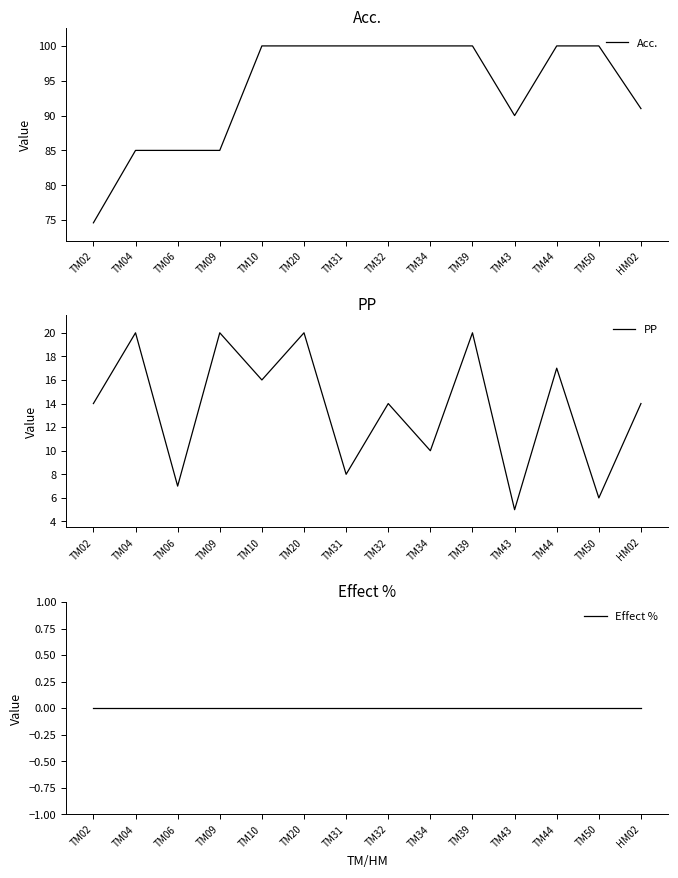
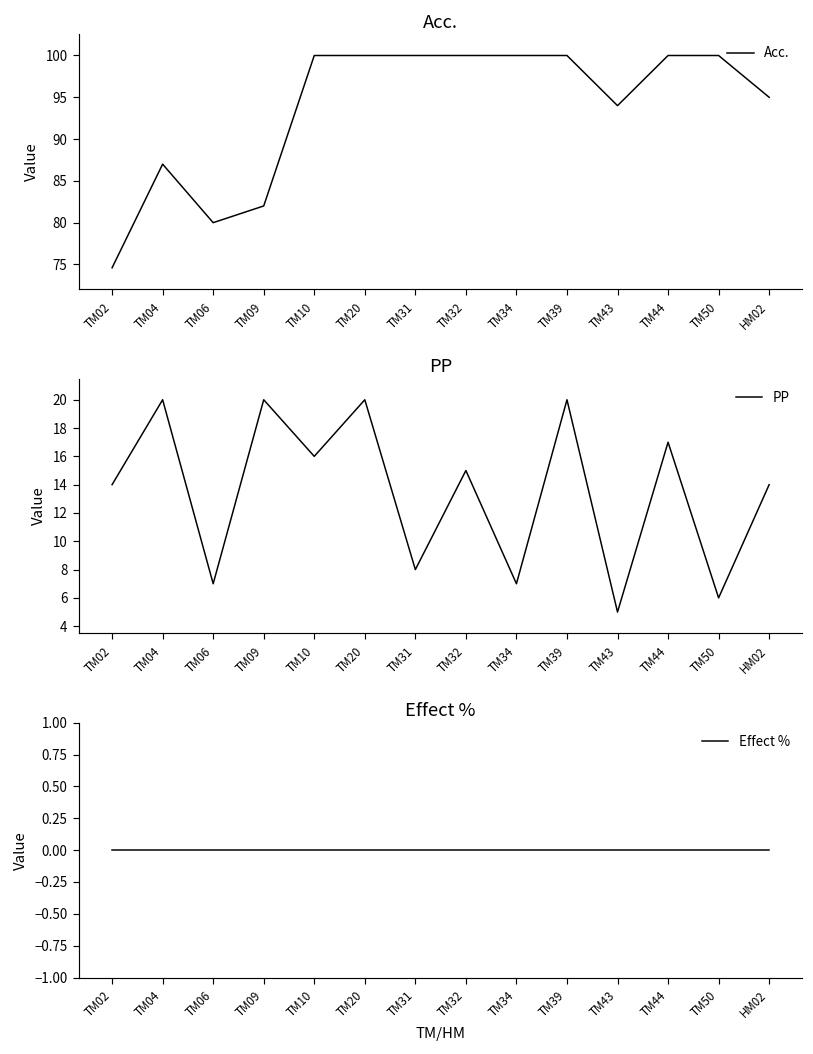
  {
    "Acc.": {
      "TM02": 75,
-     "TM04": 85,
-     "TM06": 85,
-     "TM09": 85,
+     "TM04": 87,
+     "TM06": 80,
+     "TM09": 82,
      "TM10": 100,
      "TM20": 100,
      "TM31": 100,
      "TM32": 100,
      "TM34": 100,
      "TM39": 100,
-     "TM43": 90,
+     "TM43": 94,
      "TM44": 100,
      "TM50": 100,
-     "HM02": 91
+     "HM02": 95
    },
    "PP": {
      "TM02": 14,
      "TM04": 20,
      "TM06": 7,
      "TM09": 20,
      "TM10": 16,
      "TM20": 20,
      "TM31": 8,
-     "TM32": 14,
-     "TM34": 10,
+     "TM32": 15,
+     "TM34": 7,
      "TM39": 20,
      "TM43": 5,
      "TM44": 17,
      "TM50": 6,
      "HM02": 14
    },
    "Effect %": {
      "TM02": 0.00,
      "TM04": 0.00,
      "TM06": 0.00,
      "TM09": 0.00,
      "TM10": 0.00,
      "TM20": 0.00,
      "TM31": 0.00,
      "TM32": 0.00,
      "TM34": 0.00,
      "TM39": 0.00,
      "TM43": 0.00,
      "TM44": 0.00,
      "TM50": 0.00,
      "HM02": 0.00
    }
  }
